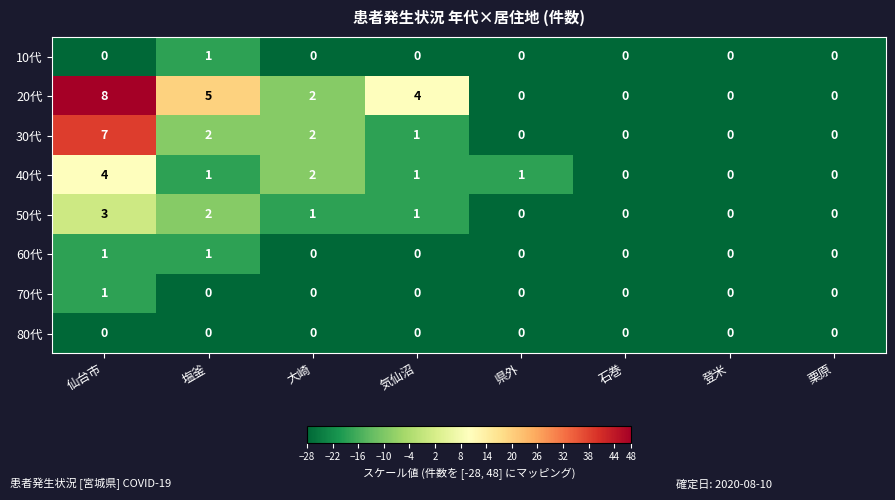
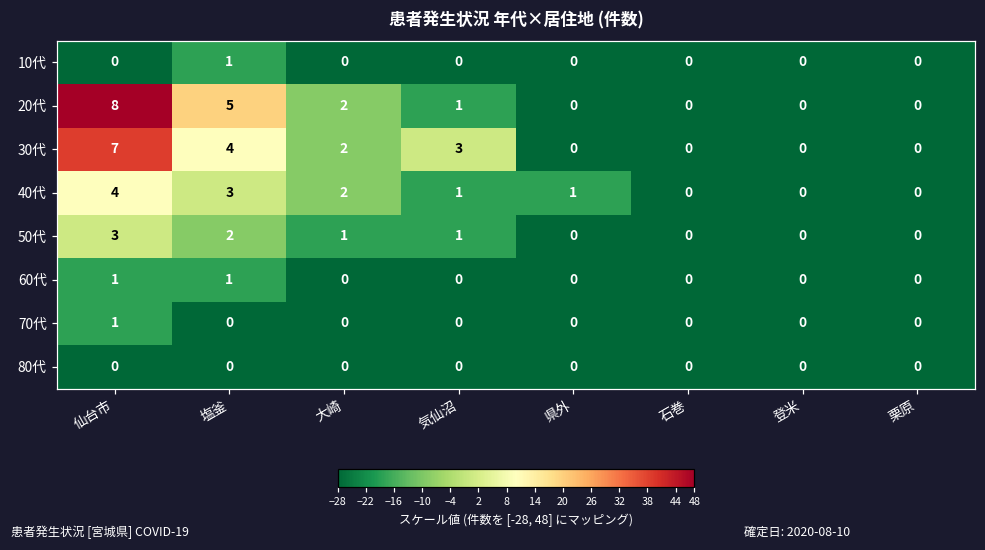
  {
    "10代": {
      "仙台市": 0,
      "塩釜": 1,
      "大崎": 0,
      "気仙沼": 0,
      "県外": 0,
      "石巻": 0,
      "登米": 0,
      "栗原": 0
    },
    "20代": {
      "仙台市": 8,
      "塩釜": 5,
      "大崎": 2,
-     "気仙沼": 4,
+     "気仙沼": 1,
      "県外": 0,
      "石巻": 0,
      "登米": 0,
      "栗原": 0
    },
    "30代": {
      "仙台市": 7,
-     "塩釜": 2,
+     "塩釜": 4,
      "大崎": 2,
-     "気仙沼": 1,
+     "気仙沼": 3,
      "県外": 0,
      "石巻": 0,
      "登米": 0,
      "栗原": 0
    },
    "40代": {
      "仙台市": 4,
-     "塩釜": 1,
+     "塩釜": 3,
      "大崎": 2,
      "気仙沼": 1,
      "県外": 1,
      "石巻": 0,
      "登米": 0,
      "栗原": 0
    },
    "50代": {
      "仙台市": 3,
      "塩釜": 2,
      "大崎": 1,
      "気仙沼": 1,
      "県外": 0,
      "石巻": 0,
      "登米": 0,
      "栗原": 0
    },
    "60代": {
      "仙台市": 1,
      "塩釜": 1,
      "大崎": 0,
      "気仙沼": 0,
      "県外": 0,
      "石巻": 0,
      "登米": 0,
      "栗原": 0
    },
    "70代": {
      "仙台市": 1,
      "塩釜": 0,
      "大崎": 0,
      "気仙沼": 0,
      "県外": 0,
      "石巻": 0,
      "登米": 0,
      "栗原": 0
    },
    "80代": {
      "仙台市": 0,
      "塩釜": 0,
      "大崎": 0,
      "気仙沼": 0,
      "県外": 0,
      "石巻": 0,
      "登米": 0,
      "栗原": 0
    }
  }
